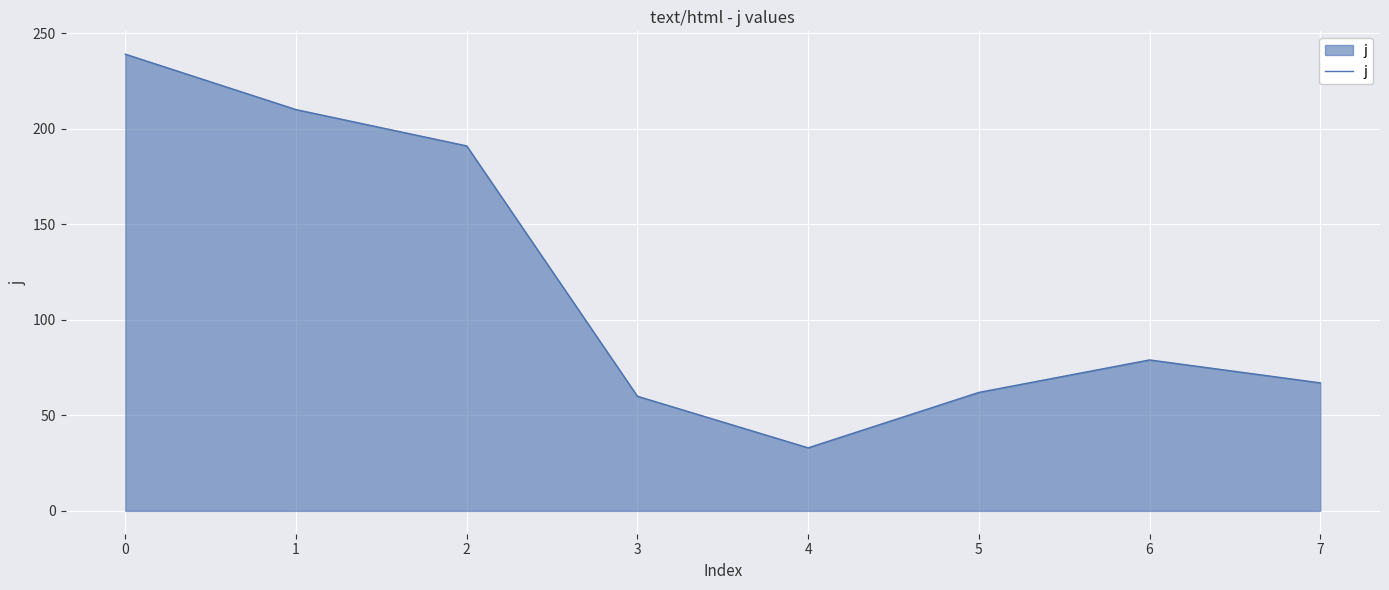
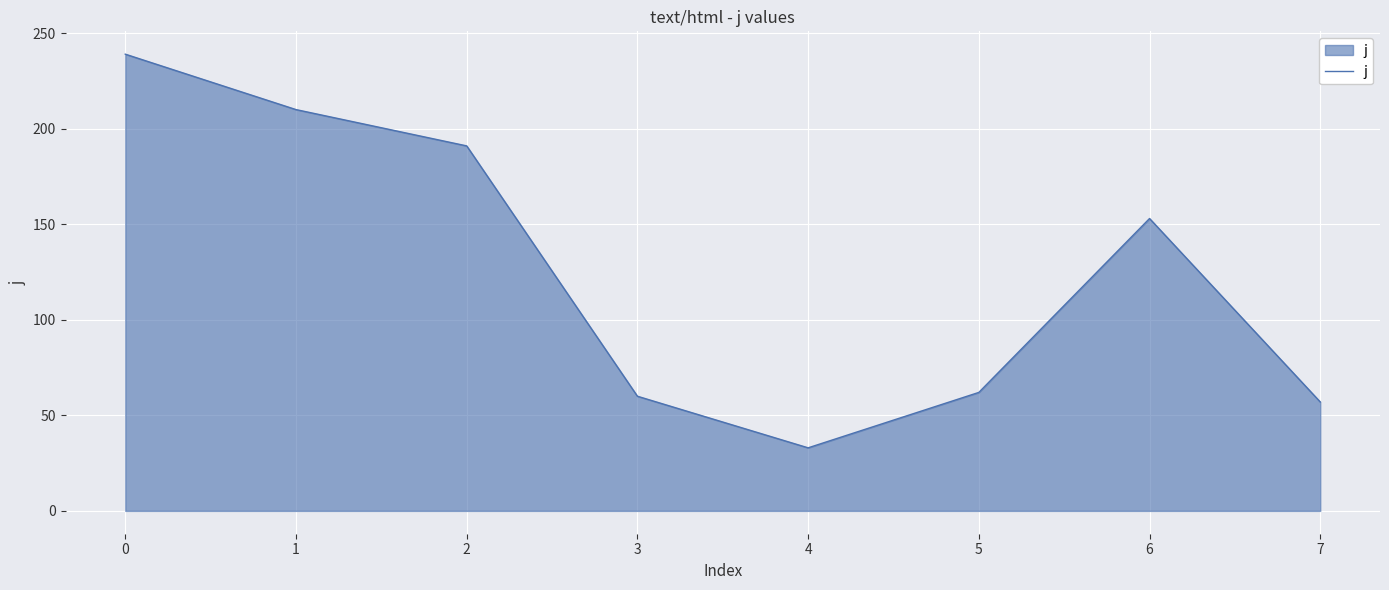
  {
    "0": 239,
    "1": 210,
    "2": 191,
    "3": 60,
    "4": 33,
    "5": 62,
-   "6": 79,
-   "7": 67
+   "6": 153,
+   "7": 57
  }
